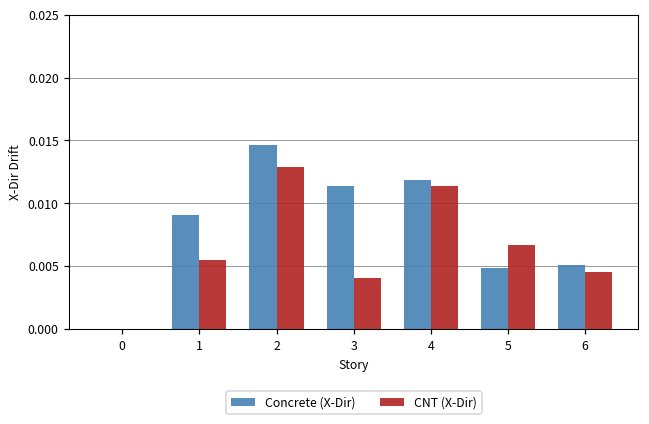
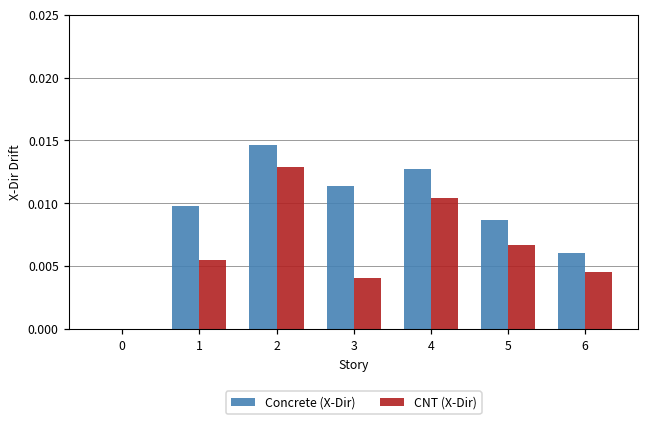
  {
    "Concrete (X-Dir)": {
      "0": 0.0000,
-     "1": 0.0091,
+     "1": 0.0098,
      "2": 0.0147,
      "3": 0.0114,
-     "4": 0.0119,
-     "5": 0.0048,
-     "6": 0.0051
+     "4": 0.0127,
+     "5": 0.0087,
+     "6": 0.0060
    },
    "CNT (X-Dir)": {
      "0": 0.0000,
      "1": 0.0055,
      "2": 0.0129,
      "3": 0.0040,
-     "4": 0.0114,
+     "4": 0.0104,
      "5": 0.0067,
      "6": 0.0045
    }
  }
